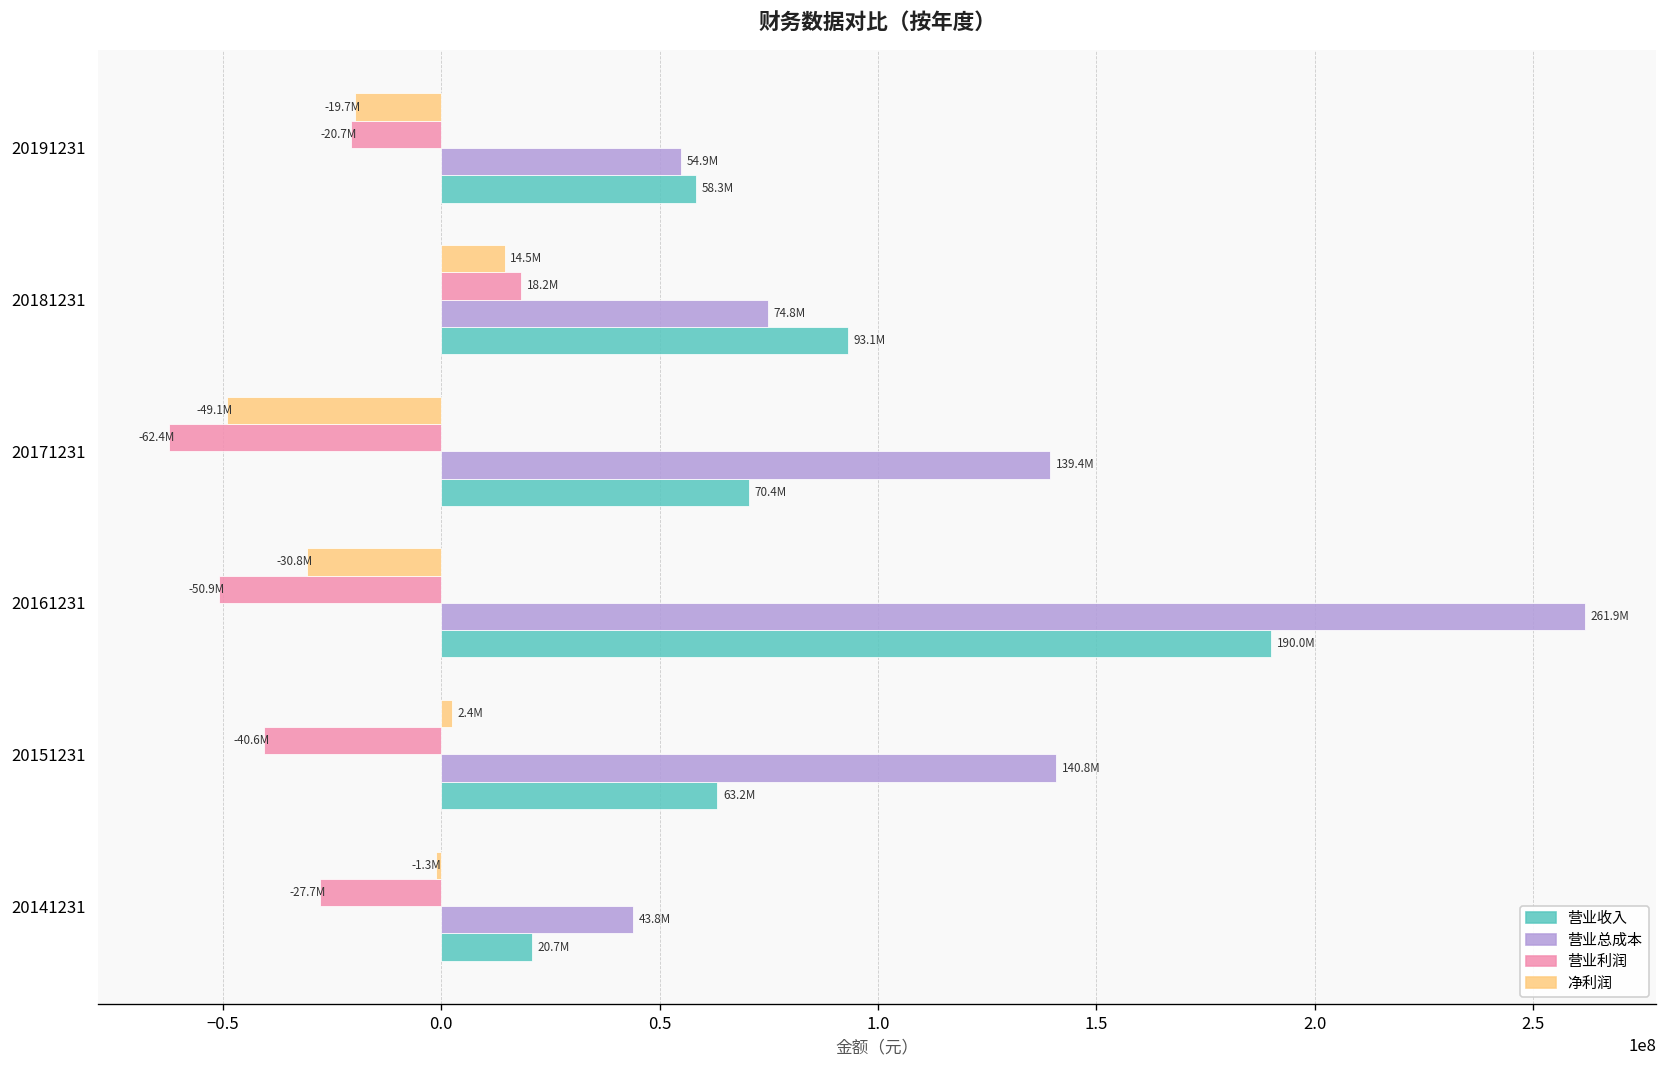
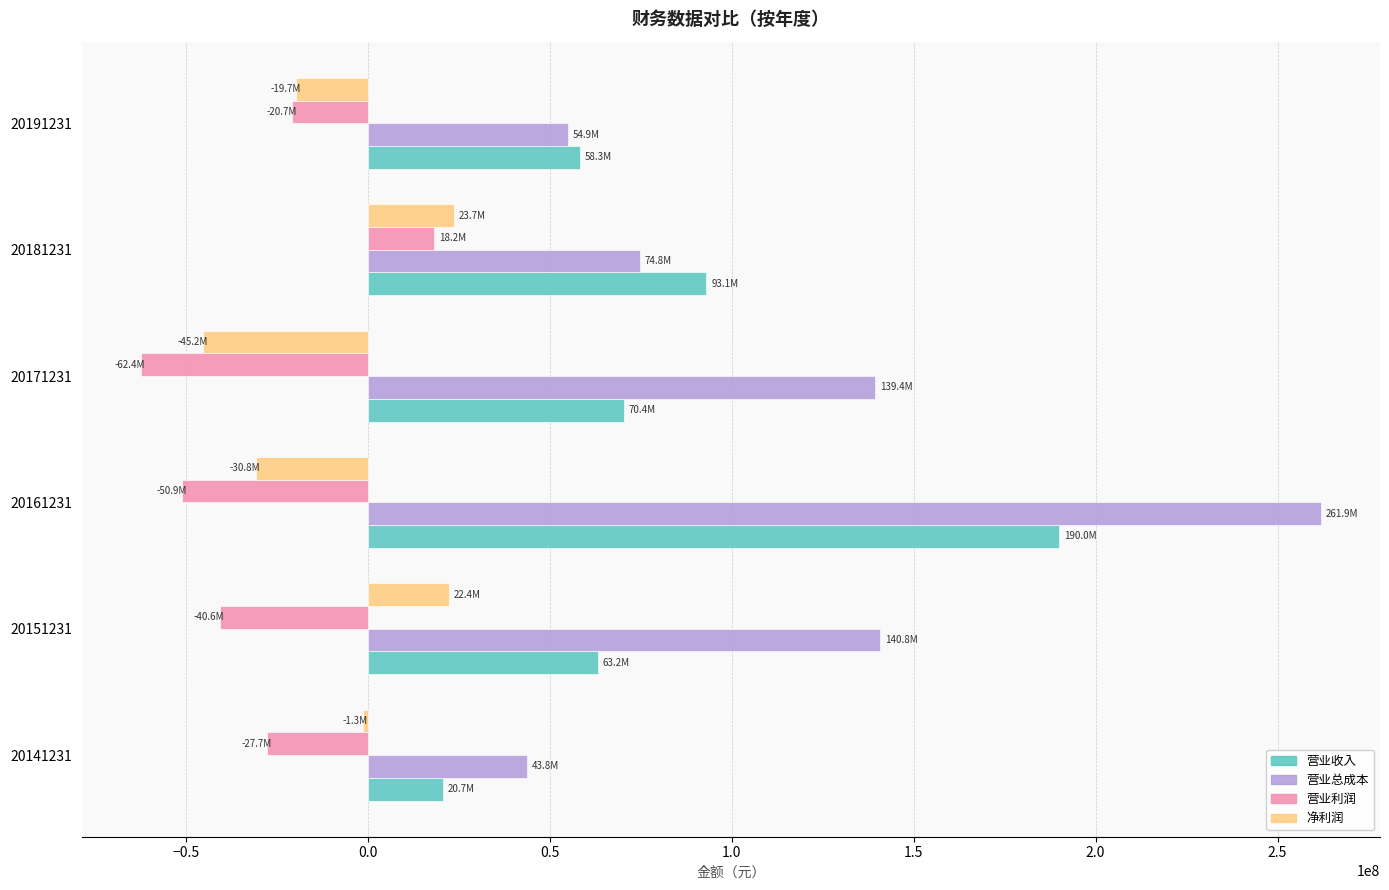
  {
    "营业收入": {
      "20191231": "58.3M",
      "20181231": "93.1M",
      "20171231": "70.4M",
      "20161231": "190.0M",
      "20151231": "63.2M",
      "20141231": "20.7M"
    },
    "营业总成本": {
      "20191231": "54.9M",
      "20181231": "74.8M",
      "20171231": "139.4M",
      "20161231": "261.9M",
      "20151231": "140.8M",
      "20141231": "43.8M"
    },
    "营业利润": {
      "20191231": "-20.7M",
      "20181231": "18.2M",
      "20171231": "-62.4M",
      "20161231": "-50.9M",
      "20151231": "-40.6M",
      "20141231": "-27.7M"
    },
    "净利润": {
      "20191231": "-19.7M",
-     "20181231": "14.5M",
-     "20171231": "-49.1M",
+     "20181231": "23.7M",
+     "20171231": "-45.2M",
      "20161231": "-30.8M",
-     "20151231": "2.4M",
+     "20151231": "22.4M",
      "20141231": "-1.3M"
    }
  }
